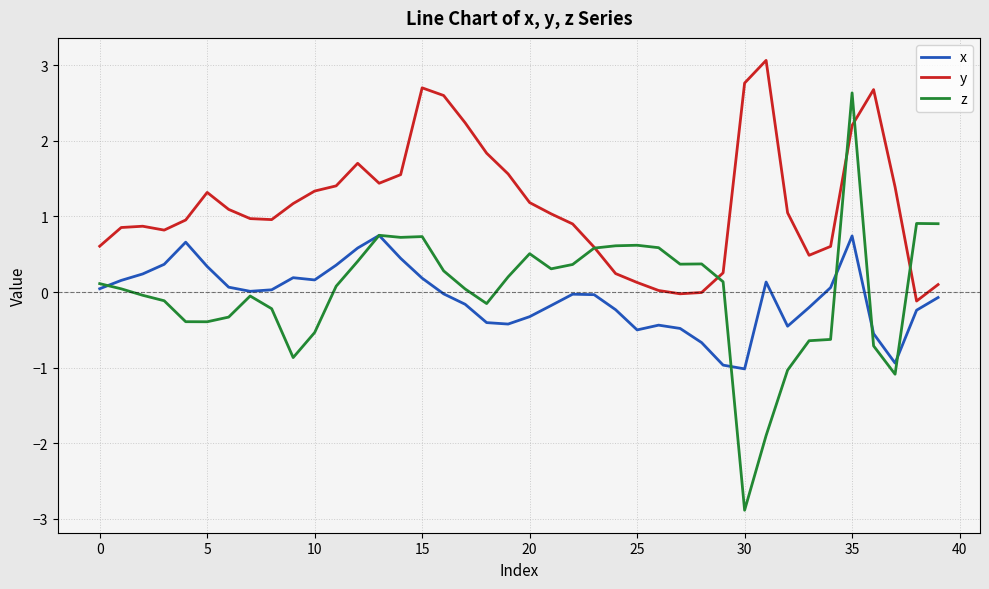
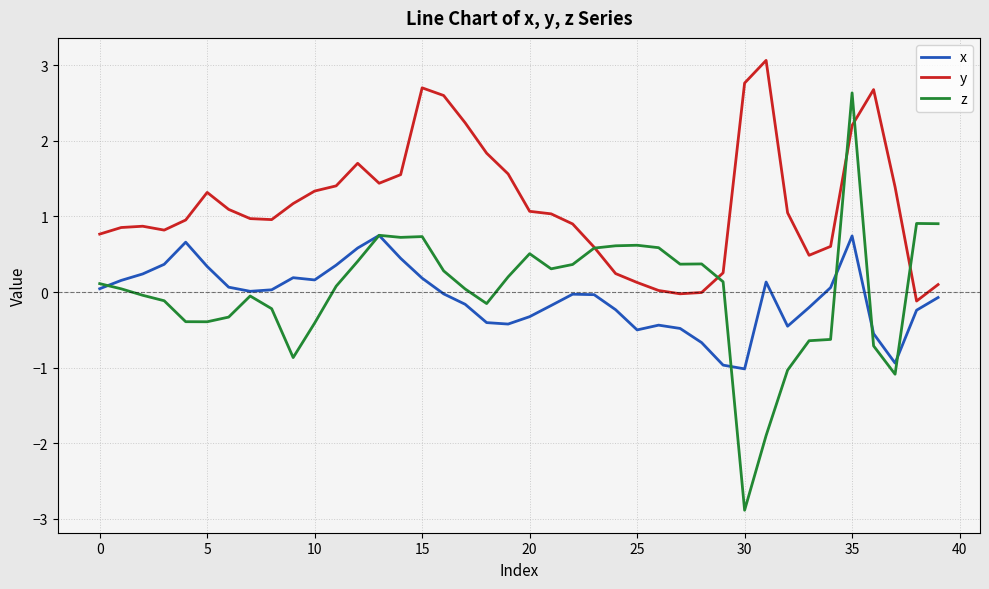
  {
    "x": {
      "0": 0.0,
      "5": 0.3,
      "10": 0.2,
      "15": 0.2,
      "20": -0.3,
      "25": -0.5,
      "30": -1.0,
      "35": 0.7
    },
    "y": {
-     "0": 0.6,
+     "0": 0.8,
      "5": 1.3,
      "10": 1.3,
      "15": 2.7,
-     "20": 1.2,
+     "20": 1.1,
      "25": 0.1,
      "30": 2.8,
      "35": 2.2
    },
    "z": {
      "0": 0.1,
      "5": -0.4,
-     "10": -0.5,
+     "10": -0.4,
      "15": 0.7,
      "20": 0.5,
      "25": 0.6,
      "30": -2.9,
      "35": 2.6
    }
  }
